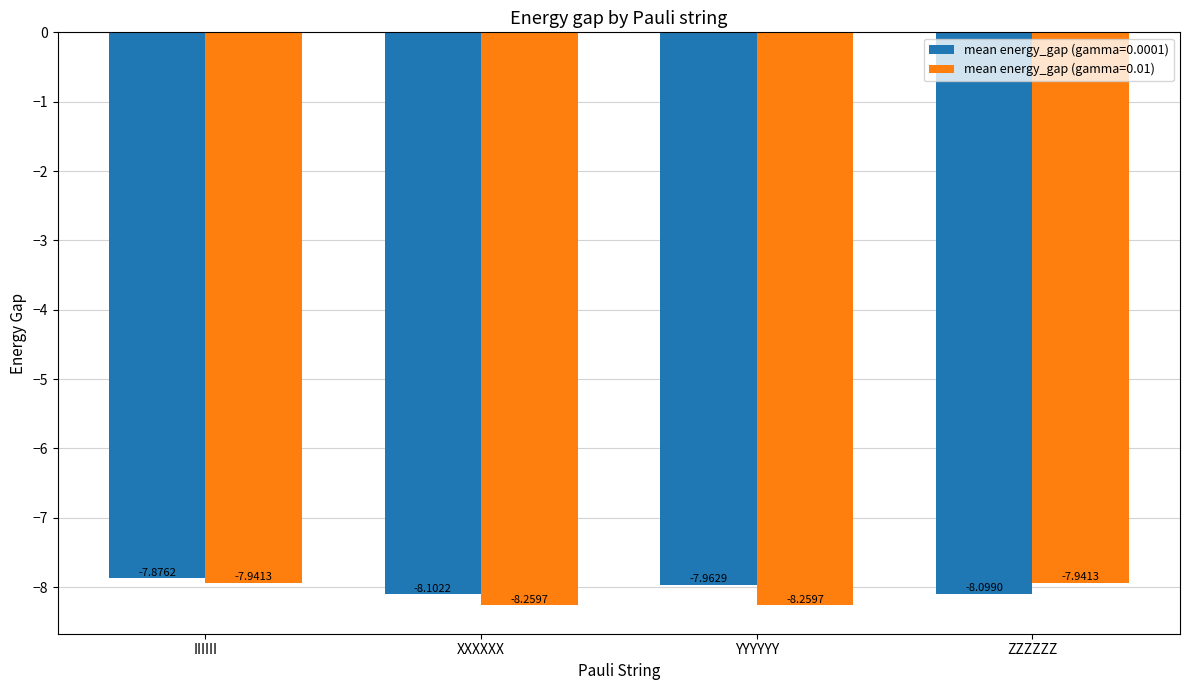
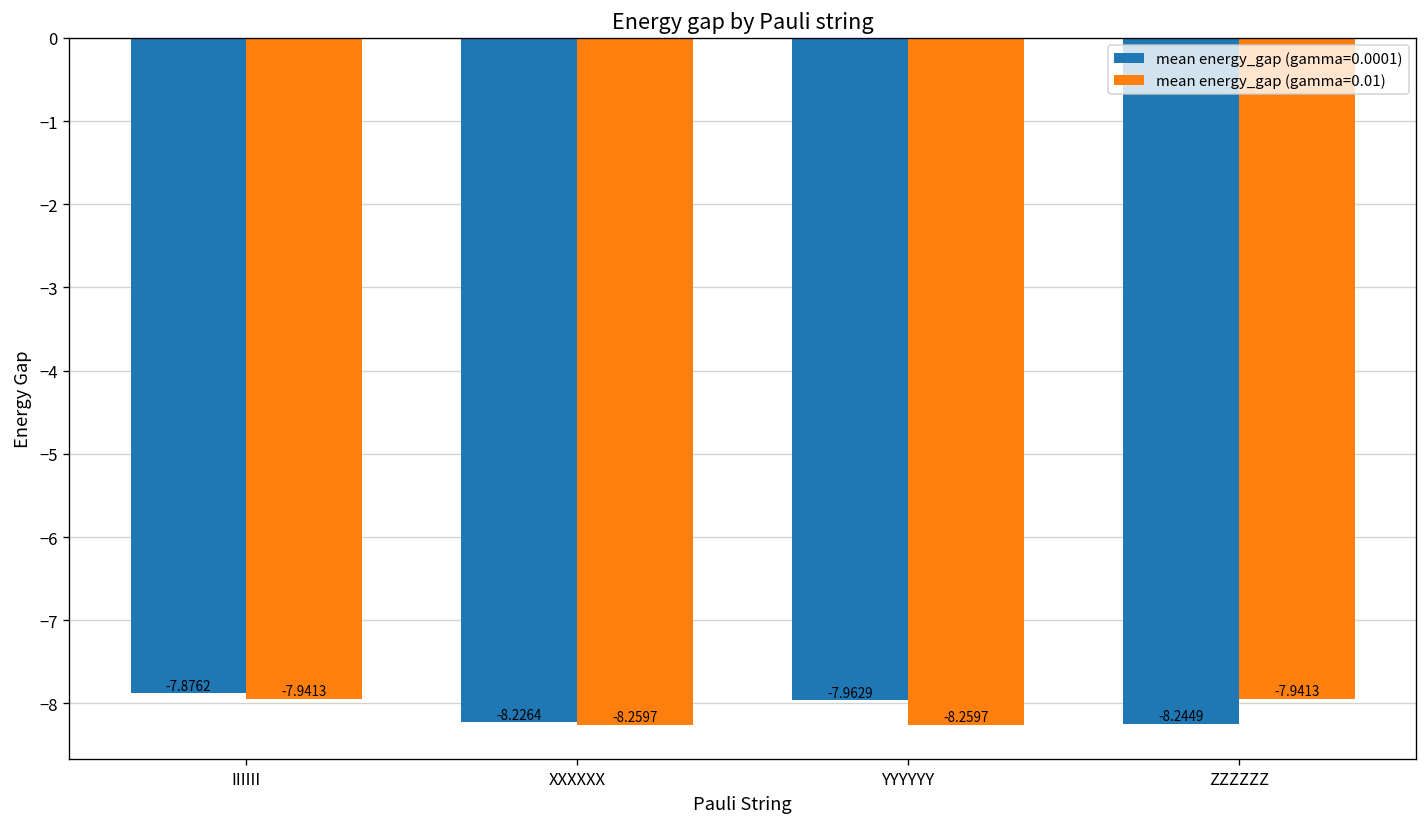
  {
    "mean energy_gap (gamma=0.0001)": {
      "IIIIII": -7.8762,
-     "XXXXXX": -8.1022,
+     "XXXXXX": -8.2264,
      "YYYYYY": -7.9629,
-     "ZZZZZZ": -8.0990
+     "ZZZZZZ": -8.2449
    },
    "mean energy_gap (gamma=0.01)": {
      "IIIIII": -7.9413,
      "XXXXXX": -8.2597,
      "YYYYYY": -8.2597,
      "ZZZZZZ": -7.9413
    }
  }
